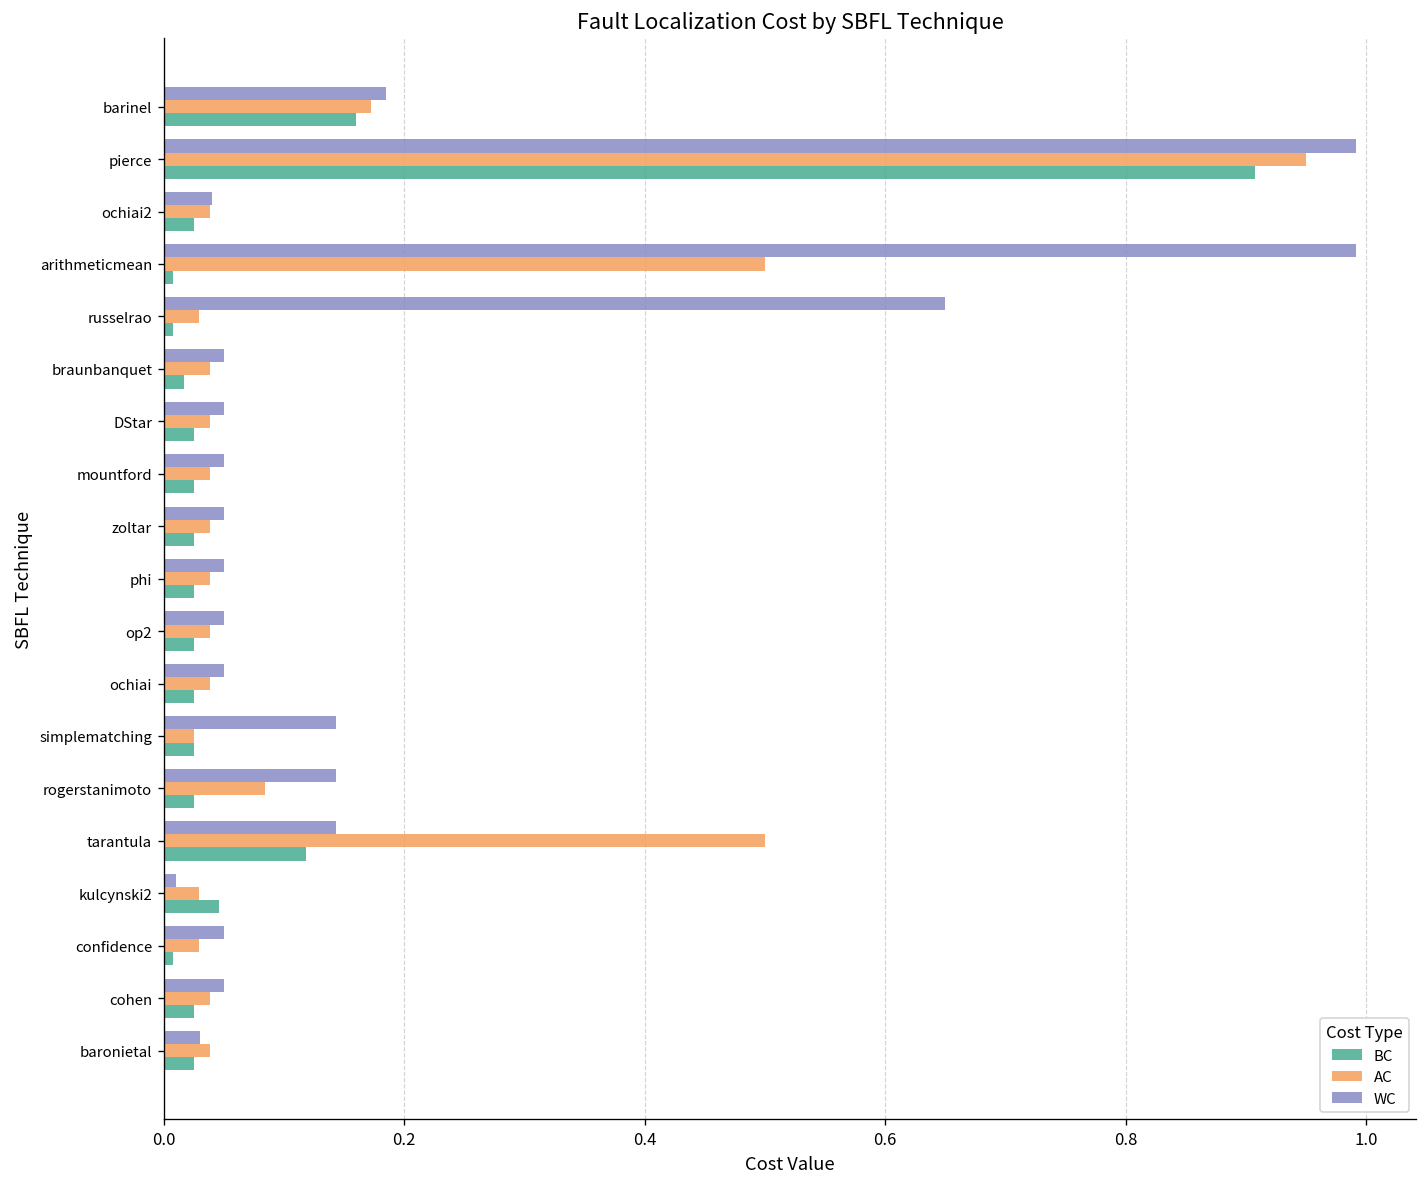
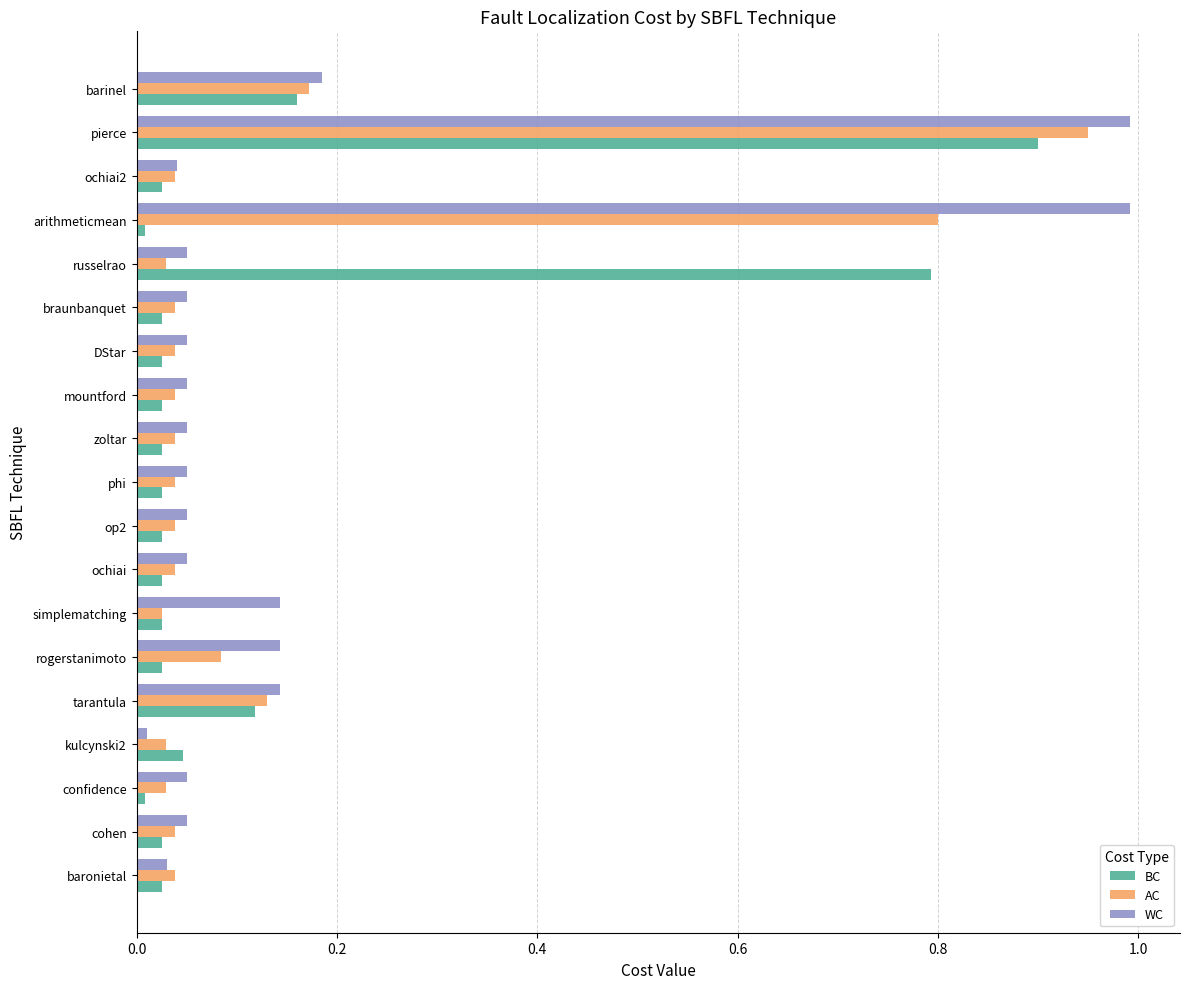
  {
    "BC": {
      "barinel": 0.160,
-     "pierce": 0.908,
+     "pierce": 0.900,
      "ochiai2": 0.025,
      "arithmeticmean": 0.008,
-     "russelrao": 0.008,
-     "braunbanquet": 0.017,
+     "russelrao": 0.793,
+     "braunbanquet": 0.025,
      "DStar": 0.025,
      "mountford": 0.025,
      "zoltar": 0.025,
      "phi": 0.025,
      "op2": 0.025,
      "ochiai": 0.025,
      "simplematching": 0.025,
      "rogerstanimoto": 0.025,
      "tarantula": 0.118,
      "kulcynski2": 0.046,
      "confidence": 0.008,
      "cohen": 0.025,
      "baronietal": 0.025
    },
    "AC": {
      "barinel": 0.17,
      "pierce": 0.95,
      "ochiai2": 0.04,
-     "arithmeticmean": 0.5,
+     "arithmeticmean": 0.8,
      "russelrao": 0.03,
      "braunbanquet": 0.04,
      "DStar": 0.04,
      "mountford": 0.04,
      "zoltar": 0.04,
      "phi": 0.04,
      "op2": 0.04,
      "ochiai": 0.04,
      "simplematching": 0.025,
      "rogerstanimoto": 0.084,
-     "tarantula": 0.50,
+     "tarantula": 0.13,
      "kulcynski2": 0.03,
      "confidence": 0.03,
      "cohen": 0.04,
      "baronietal": 0.04
    },
    "WC": {
      "barinel": 0.185,
      "pierce": 0.99,
      "ochiai2": 0.04,
      "arithmeticmean": 0.99,
-     "russelrao": 0.65,
+     "russelrao": 0.05,
      "braunbanquet": 0.05,
      "DStar": 0.05,
      "mountford": 0.05,
      "zoltar": 0.05,
      "phi": 0.05,
      "op2": 0.05,
      "ochiai": 0.05,
      "simplematching": 0.143,
      "rogerstanimoto": 0.143,
      "tarantula": 0.143,
      "kulcynski2": 0.01,
      "confidence": 0.05,
      "cohen": 0.05,
      "baronietal": 0.03
    }
  }
